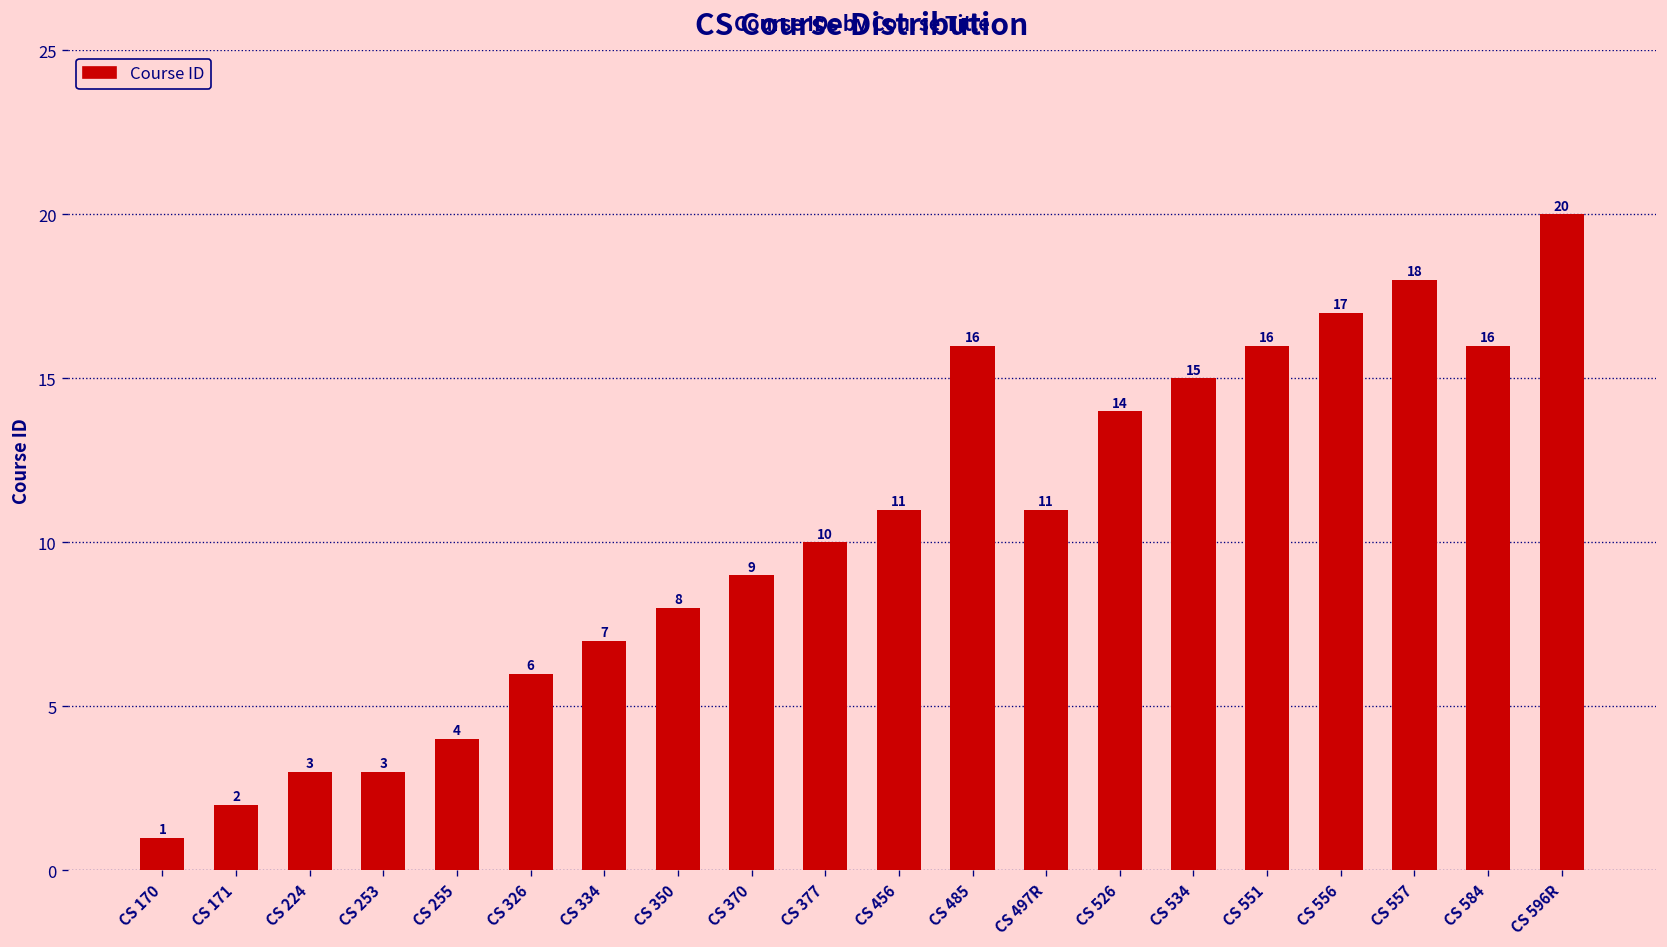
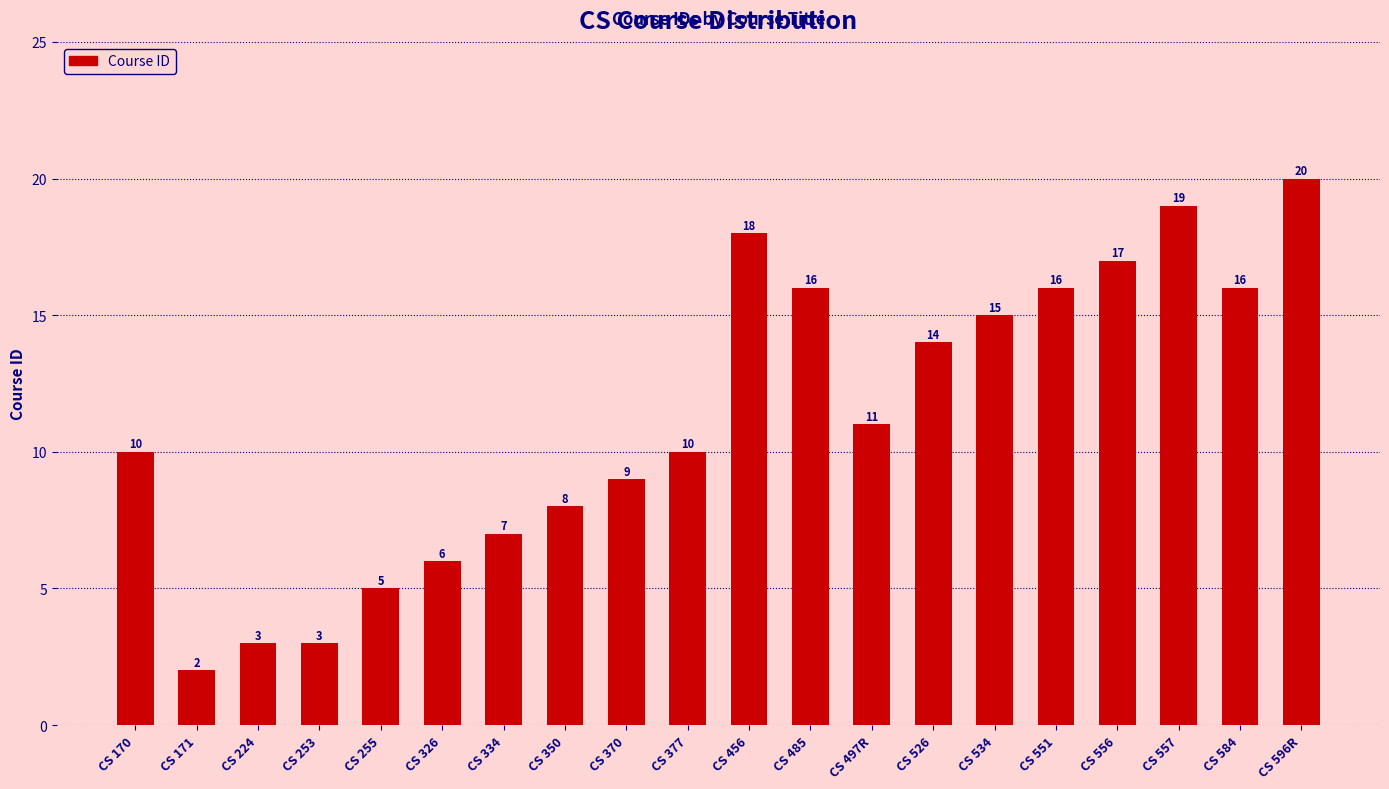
  {
-   "CS 170": 1,
+   "CS 170": 10,
    "CS 171": 2,
    "CS 224": 3,
    "CS 253": 3,
-   "CS 255": 4,
+   "CS 255": 5,
    "CS 326": 6,
    "CS 334": 7,
    "CS 350": 8,
    "CS 370": 9,
    "CS 377": 10,
-   "CS 456": 11,
+   "CS 456": 18,
    "CS 485": 16,
    "CS 497R": 11,
    "CS 526": 14,
    "CS 534": 15,
    "CS 551": 16,
    "CS 556": 17,
-   "CS 557": 18,
+   "CS 557": 19,
    "CS 584": 16,
    "CS 596R": 20
  }
